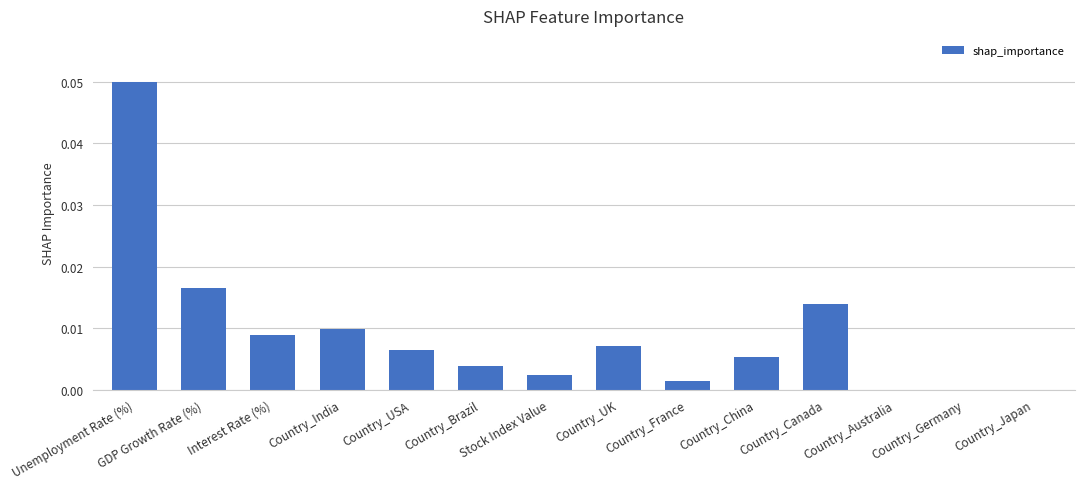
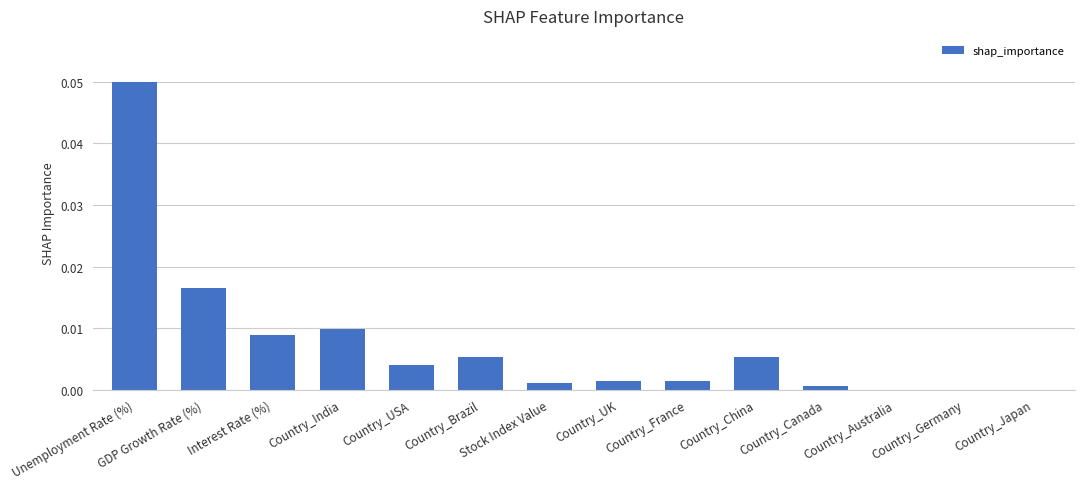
  {
    "Unemployment Rate (%)": 0.050,
    "GDP Growth Rate (%)": 0.017,
    "Interest Rate (%)": 0.009,
    "Country_India": 0.010,
-   "Country_USA": 0.006,
-   "Country_Brazil": 0.004,
-   "Stock Index Value": 0.002,
-   "Country_UK": 0.007,
+   "Country_USA": 0.004,
+   "Country_Brazil": 0.005,
+   "Stock Index Value": 0.001,
+   "Country_UK": 0.001,
    "Country_France": 0.001,
    "Country_China": 0.005,
-   "Country_Canada": 0.014,
+   "Country_Canada": 0.001,
    "Country_Australia": 0.000,
    "Country_Germany": 0.000,
    "Country_Japan": 0.000
  }
